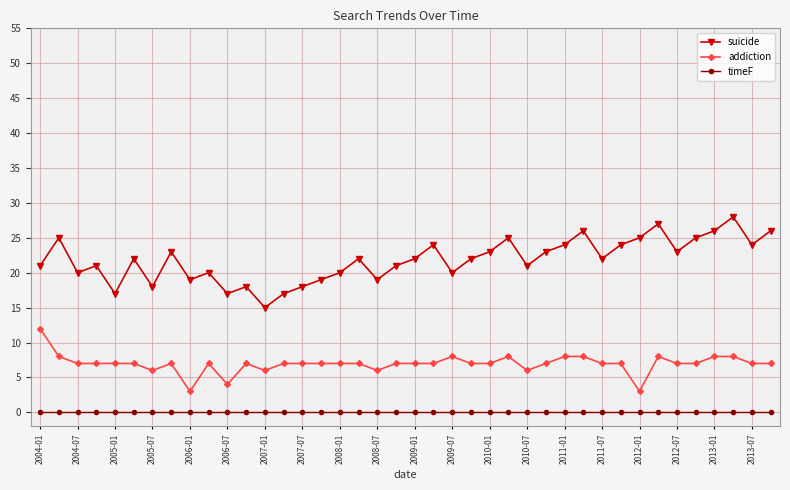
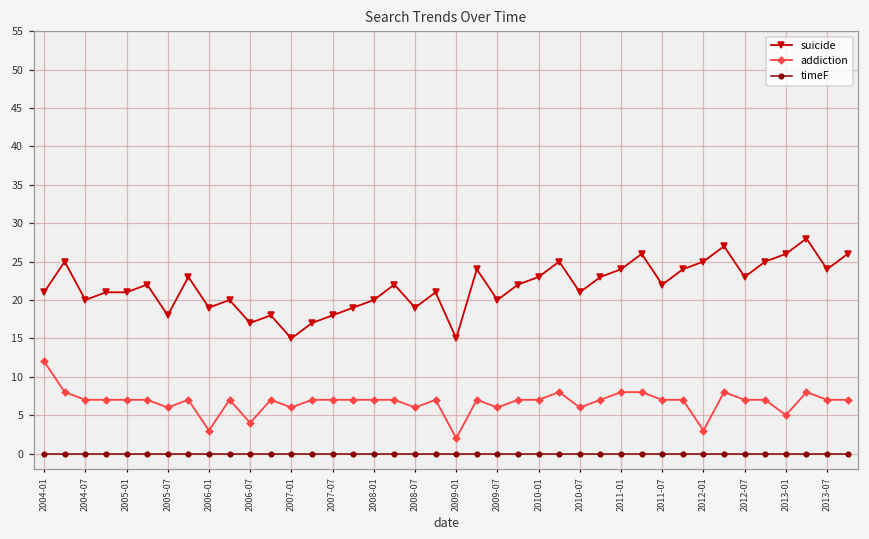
  {
    "suicide": {
      "2004-01": 21,
      "2004-07": 20,
-     "2005-01": 17,
+     "2005-01": 21,
      "2005-07": 18,
      "2006-01": 19,
      "2006-07": 17,
      "2007-01": 15,
      "2007-07": 18,
      "2008-01": 20,
      "2008-07": 19,
-     "2009-01": 22,
+     "2009-01": 15,
      "2009-07": 20,
      "2010-01": 23,
      "2010-07": 21,
      "2011-01": 24,
      "2011-07": 22,
      "2012-01": 25,
      "2012-07": 23,
      "2013-01": 26,
      "2013-07": 24
    },
    "addiction": {
      "2004-01": 12,
      "2004-07": 7,
      "2005-01": 7,
      "2005-07": 6,
      "2006-01": 3,
      "2006-07": 4,
      "2007-01": 6,
      "2007-07": 7,
      "2008-01": 7,
      "2008-07": 6,
-     "2009-01": 7,
-     "2009-07": 8,
+     "2009-01": 2,
+     "2009-07": 6,
      "2010-01": 7,
      "2010-07": 6,
      "2011-01": 8,
      "2011-07": 7,
      "2012-01": 3,
      "2012-07": 7,
-     "2013-01": 8,
+     "2013-01": 5,
      "2013-07": 7
    },
    "timeF": {
      "2004-01": 0,
      "2004-07": 0,
      "2005-01": 0,
      "2005-07": 0,
      "2006-01": 0,
      "2006-07": 0,
      "2007-01": 0,
      "2007-07": 0,
      "2008-01": 0,
      "2008-07": 0,
      "2009-01": 0,
      "2009-07": 0,
      "2010-01": 0,
      "2010-07": 0,
      "2011-01": 0,
      "2011-07": 0,
      "2012-01": 0,
      "2012-07": 0,
      "2013-01": 0,
      "2013-07": 0
    }
  }
